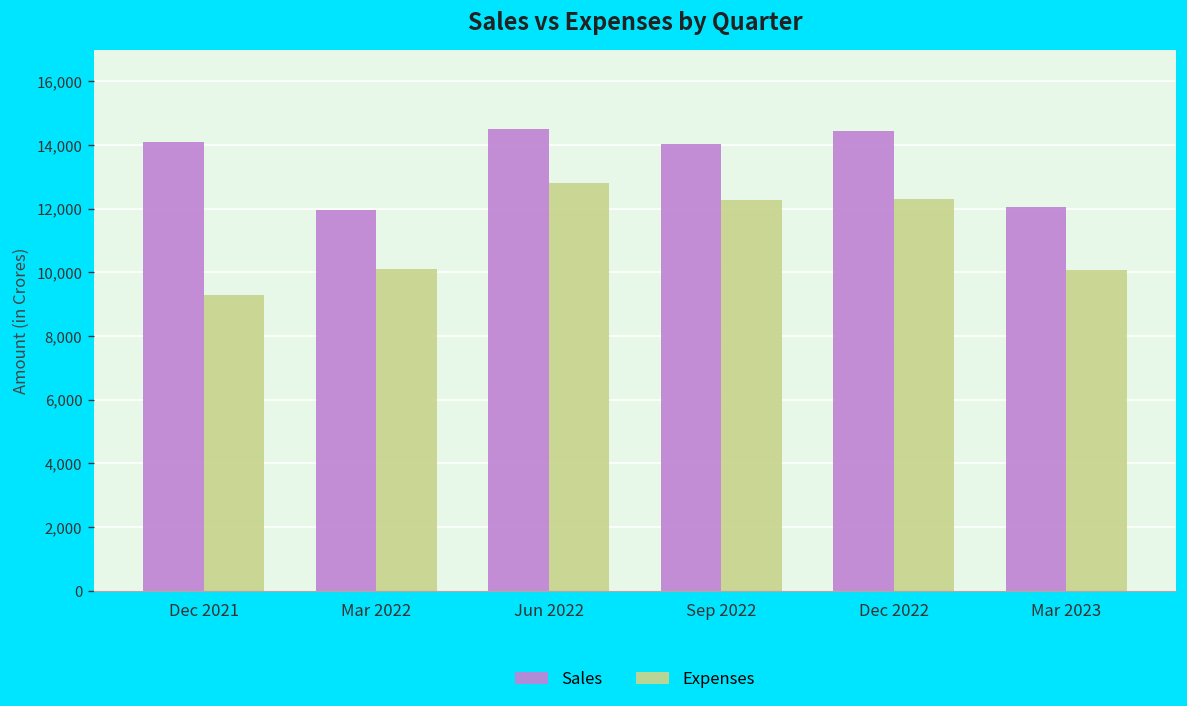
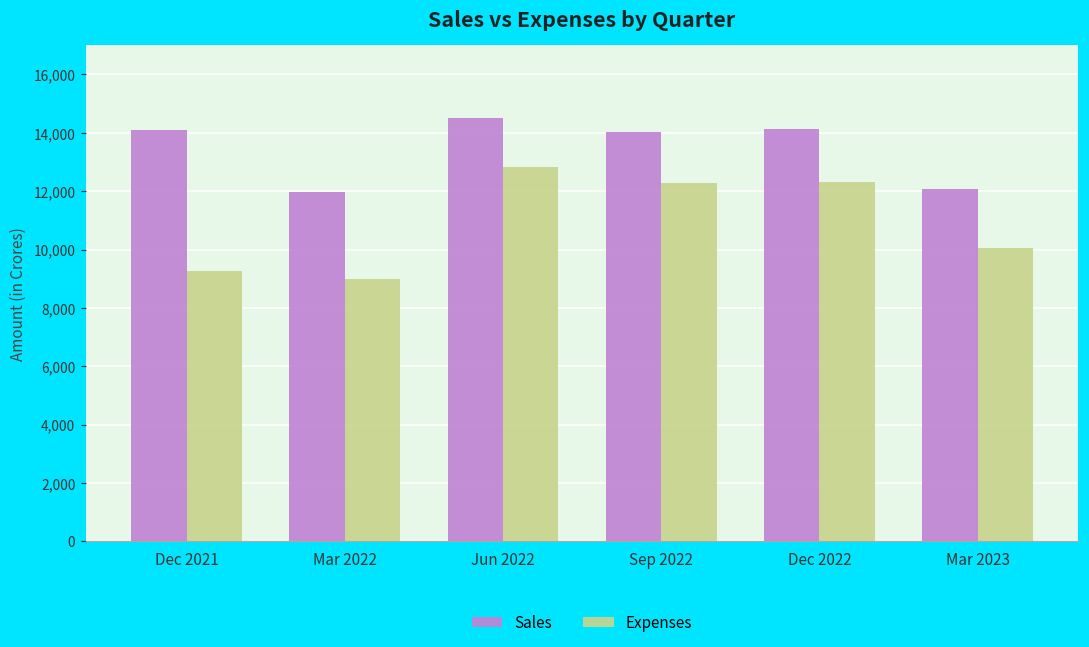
  {
    "Sales": {
      "Dec 2021": "14,100",
      "Mar 2022": "12,000",
      "Jun 2022": "14,500",
      "Sep 2022": "14,000",
-     "Dec 2022": "14,400",
+     "Dec 2022": "14,100",
      "Mar 2023": "12,100"
    },
    "Expenses": {
      "Dec 2021": "9,300",
-     "Mar 2022": "10,100",
+     "Mar 2022": "9,000",
      "Jun 2022": "12,800",
      "Sep 2022": "12,300",
      "Dec 2022": "12,300",
      "Mar 2023": "10,100"
    }
  }
